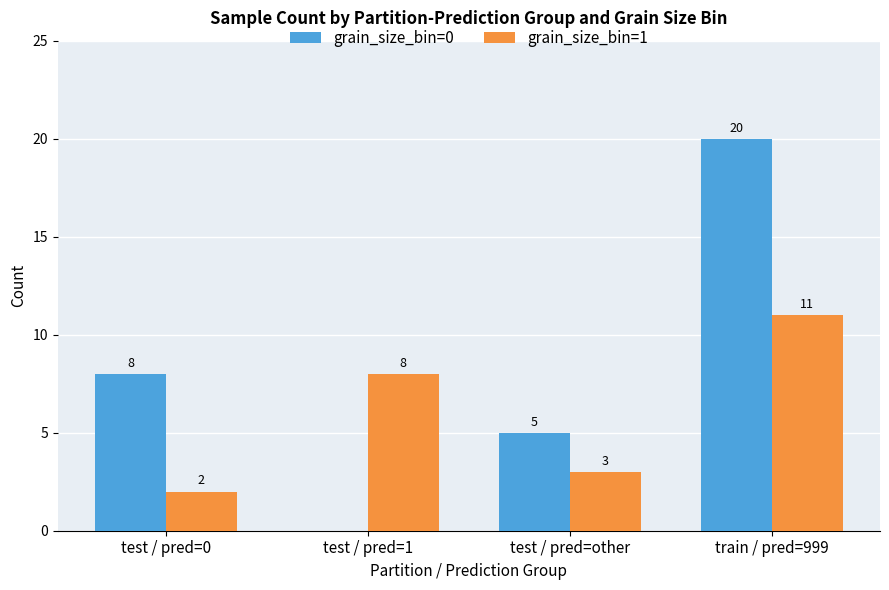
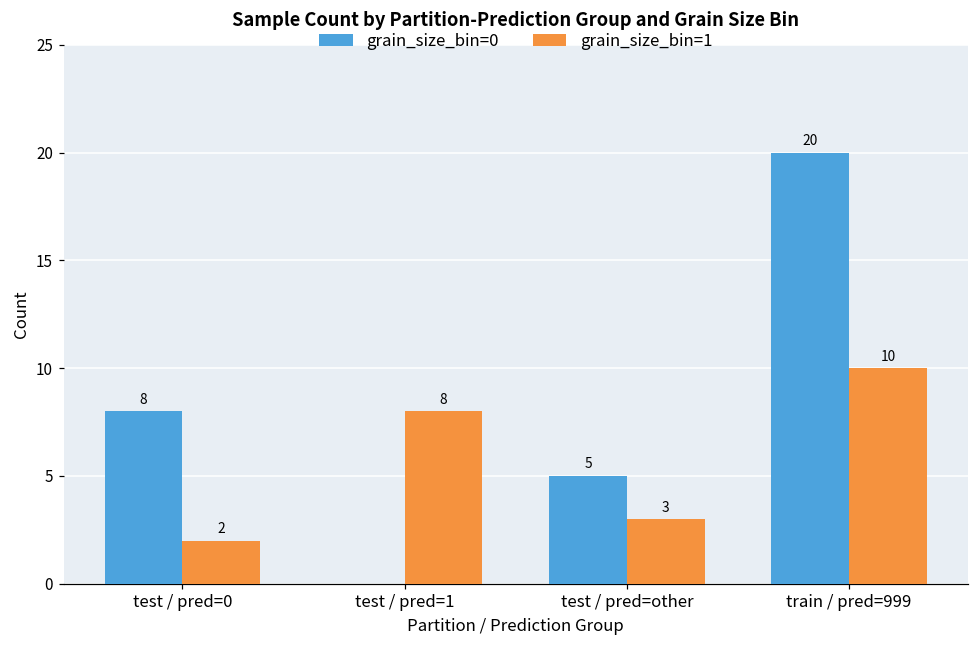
  {
    "grain_size_bin=0": {
      "test / pred=0": 8,
      "test / pred=other": 5,
      "train / pred=999": 20
    },
    "grain_size_bin=1": {
      "test / pred=0": 2,
      "test / pred=1": 8,
      "test / pred=other": 3,
-     "train / pred=999": 11
+     "train / pred=999": 10
    }
  }
